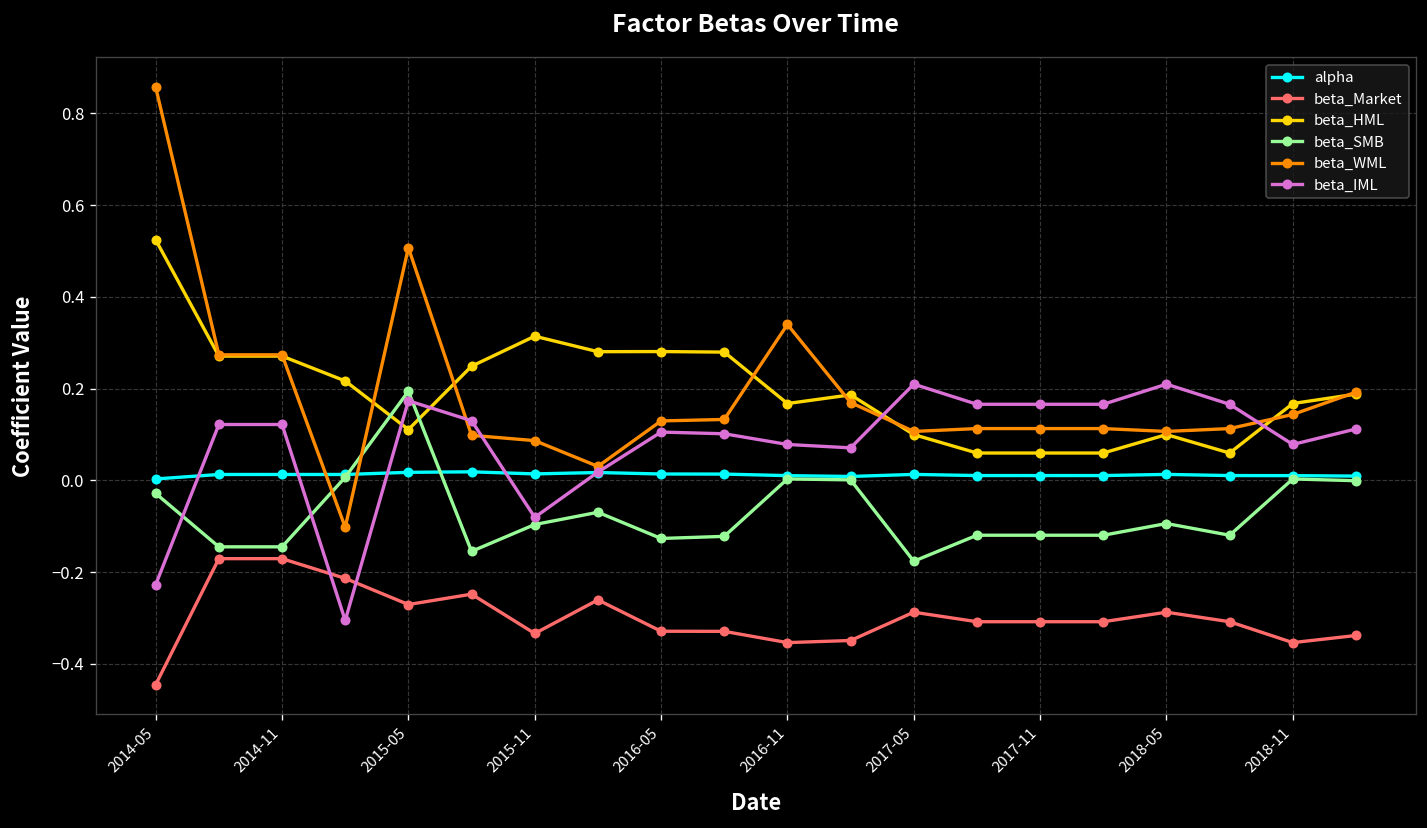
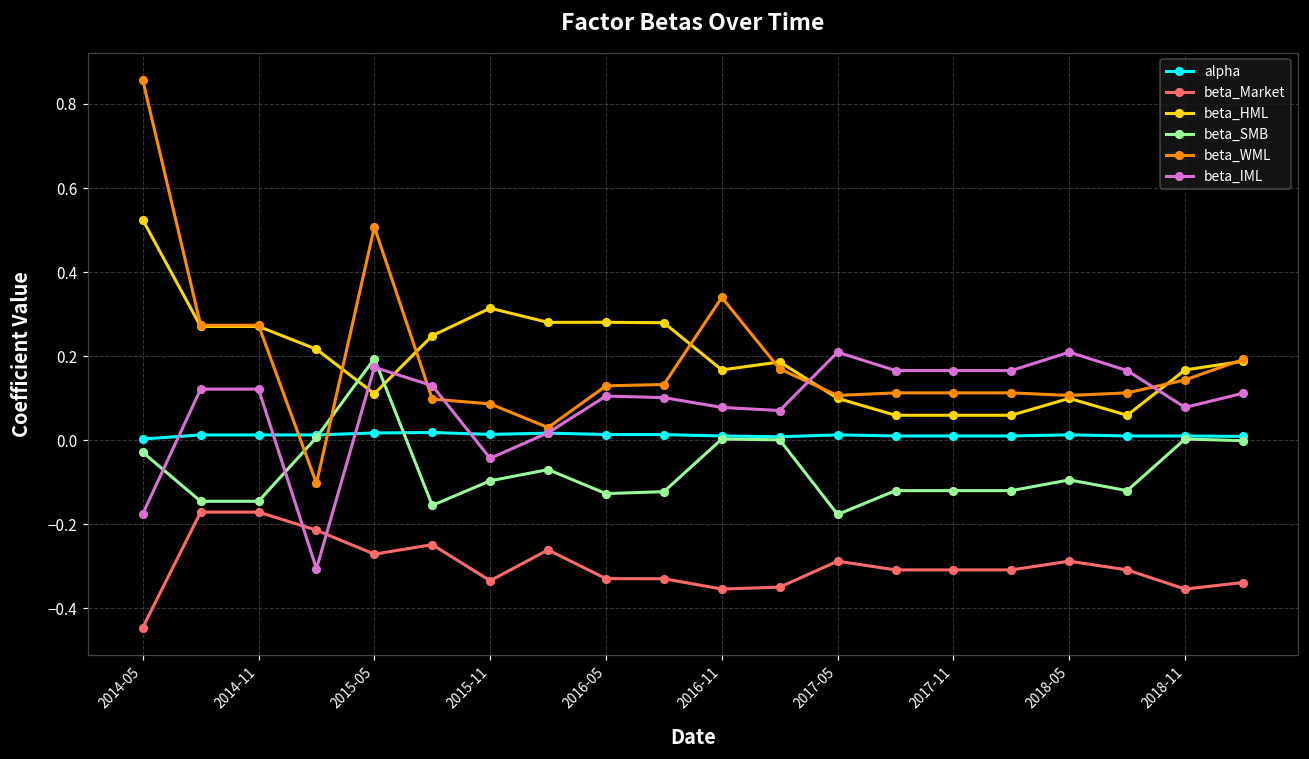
  {
    "alpha": {
      "2014-05": 0.00,
      "2014-11": 0.01,
      "2015-05": 0.02,
      "2015-11": 0.01,
      "2016-05": 0.01,
      "2016-11": 0.01,
      "2017-05": 0.01,
      "2017-11": 0.01,
      "2018-05": 0.01,
      "2018-11": 0.01
    },
    "beta_Market": {
      "2014-05": -0.45,
      "2014-11": -0.17,
      "2015-05": -0.27,
      "2015-11": -0.33,
      "2016-05": -0.33,
      "2016-11": -0.35,
      "2017-05": -0.29,
      "2017-11": -0.31,
      "2018-05": -0.29,
      "2018-11": -0.35
    },
    "beta_HML": {
      "2014-05": 0.52,
      "2015-05": 0.11,
      "2015-11": 0.31,
      "2016-05": 0.28,
      "2016-11": 0.17,
      "2017-05": 0.10,
      "2017-11": 0.06,
      "2018-05": 0.10,
      "2018-11": 0.17
    },
    "beta_SMB": {
      "2014-05": -0.03,
      "2014-11": -0.15,
      "2015-05": 0.19,
      "2015-11": -0.10,
      "2016-05": -0.13,
      "2016-11": 0.00,
      "2017-05": -0.18,
      "2017-11": -0.12,
      "2018-05": -0.09,
      "2018-11": 0.00
    },
    "beta_WML": {
      "2014-05": 0.86,
      "2015-05": 0.51,
      "2015-11": 0.09,
      "2016-05": 0.13,
      "2016-11": 0.34,
      "2017-05": 0.11,
      "2017-11": 0.11,
      "2018-05": 0.11,
      "2018-11": 0.14
    },
    "beta_IML": {
-     "2014-05": -0.23,
+     "2014-05": -0.18,
      "2014-11": 0.12,
      "2015-05": 0.17,
-     "2015-11": -0.08,
+     "2015-11": -0.04,
      "2016-05": 0.11,
      "2016-11": 0.08,
      "2017-05": 0.21,
      "2017-11": 0.17,
      "2018-05": 0.21,
      "2018-11": 0.08
    }
  }
